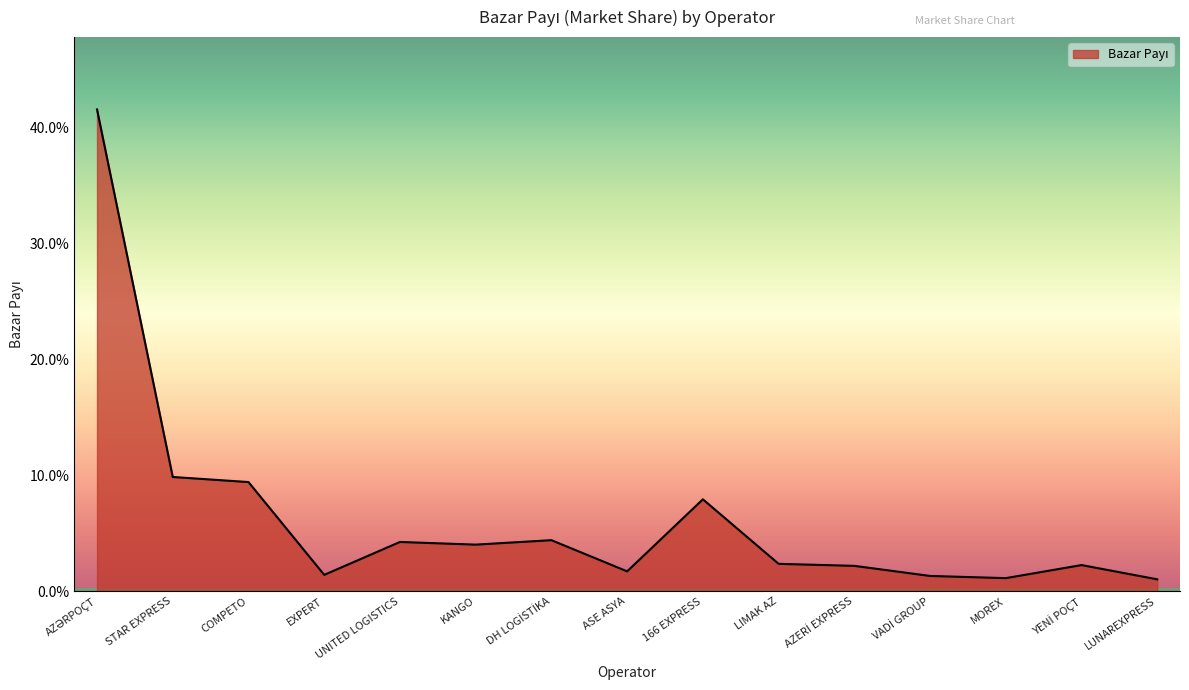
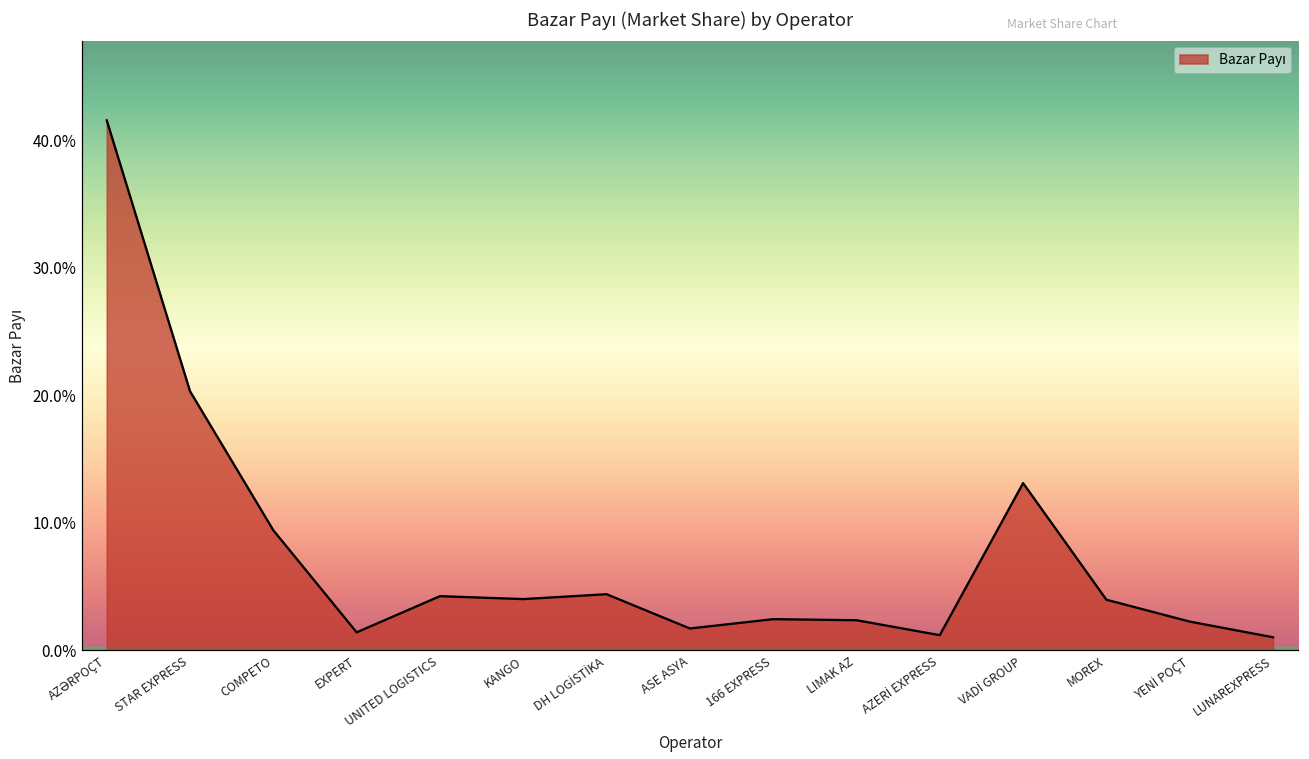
  {
    "AZƏRPOÇT": "41.6%",
-   "STAR EXPRESS": "9.9%",
+   "STAR EXPRESS": "20.3%",
    "COMPETO": "9.4%",
    "EXPERT": "1.4%",
    "UNITED LOGISTICS": "4.3%",
    "KANGO": "4.0%",
    "DH LOGİSTİKA": "4.4%",
    "ASE ASYA": "1.7%",
-   "166 EXPRESS": "7.9%",
+   "166 EXPRESS": "2.4%",
    "LIMAK AZ": "2.4%",
-   "AZERİ EXPRESS": "2.2%",
-   "VADİ GROUP": "1.3%",
-   "MOREX": "1.1%",
+   "AZERİ EXPRESS": "1.2%",
+   "VADİ GROUP": "13.1%",
+   "MOREX": "4.0%",
    "YENİ POÇT": "2.3%",
    "LUNAREXPRESS": "1.0%"
  }
